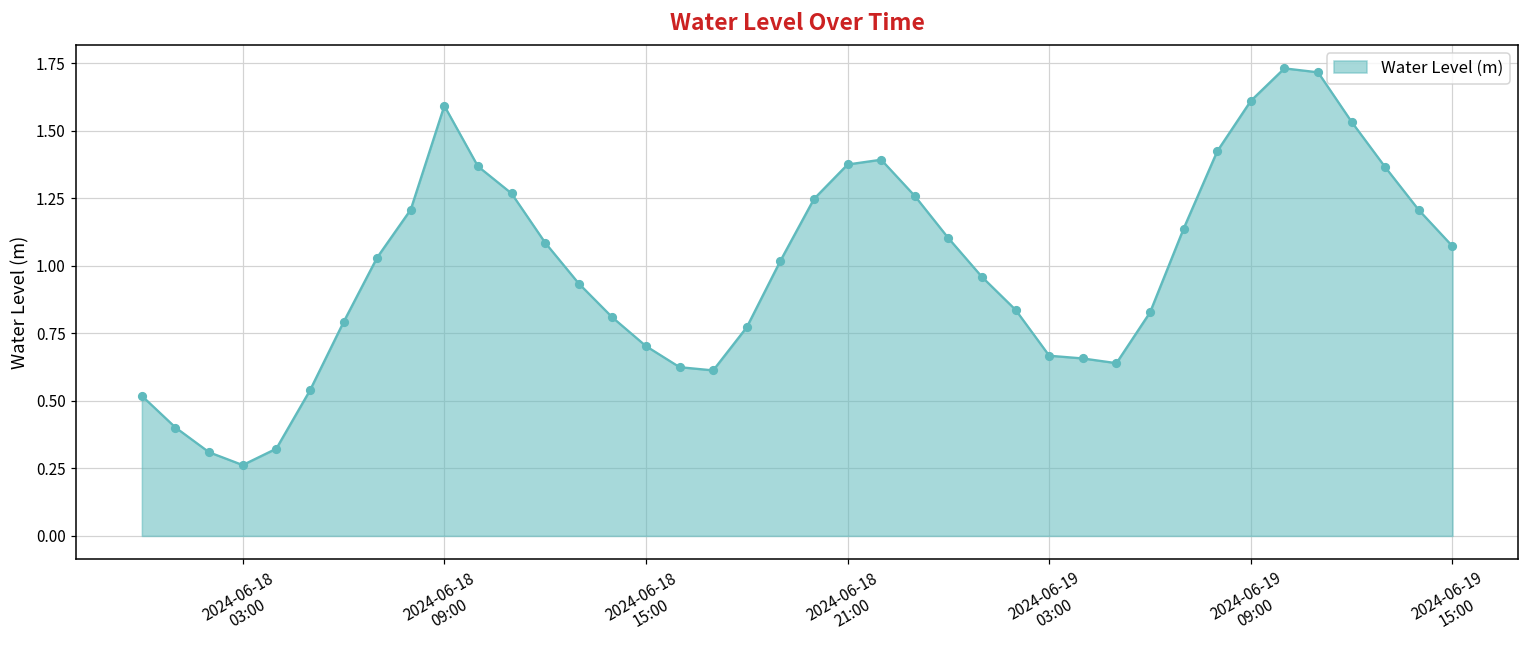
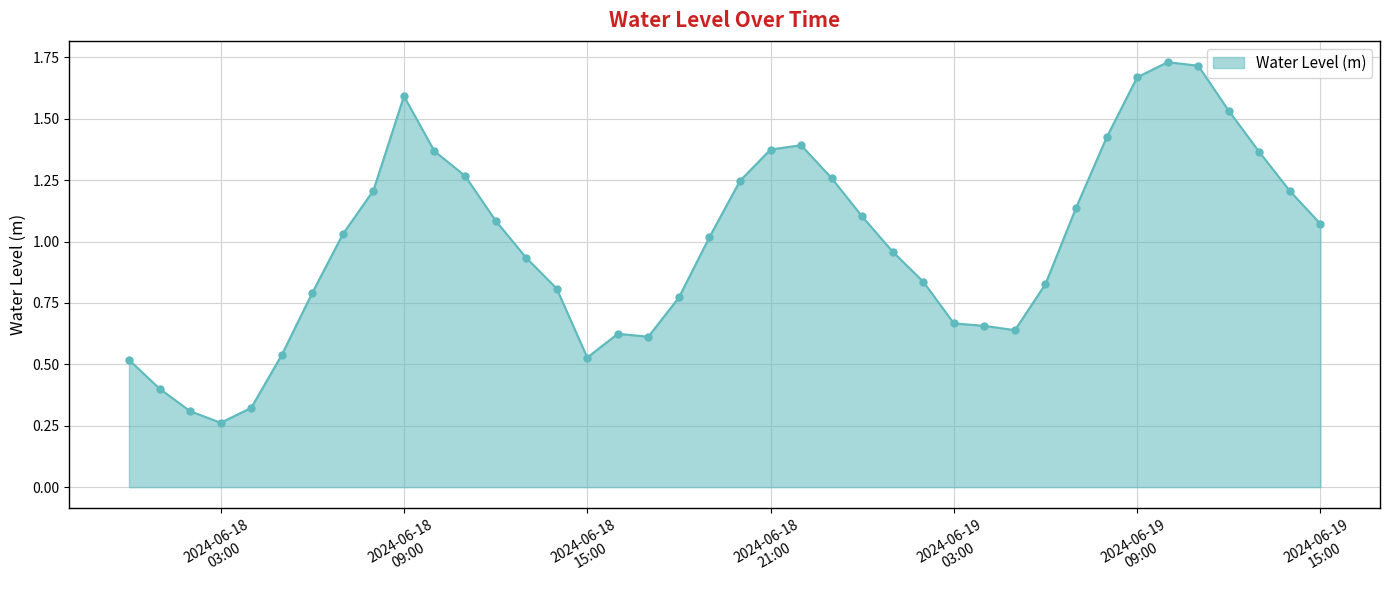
  {
    "2024-06-18 03:00": 0.26,
    "2024-06-18 09:00": 1.59,
-   "2024-06-18 15:00": 0.70,
+   "2024-06-18 15:00": 0.53,
    "2024-06-18 21:00": 1.37,
    "2024-06-19 03:00": 0.67,
-   "2024-06-19 09:00": 1.61,
+   "2024-06-19 09:00": 1.67,
    "2024-06-19 15:00": 1.07
  }
